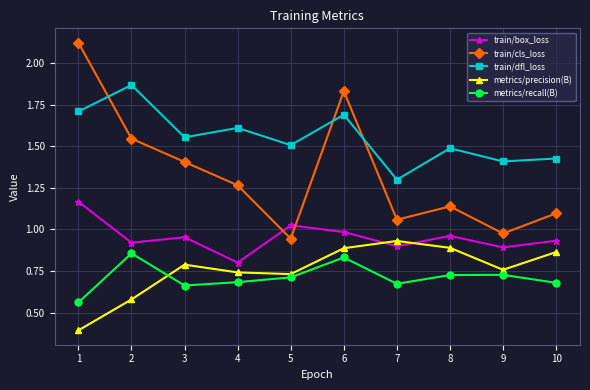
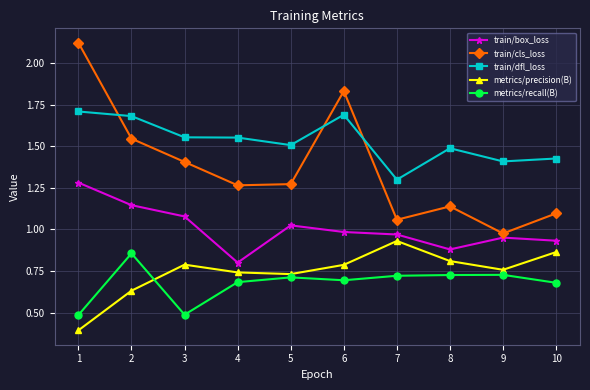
  {
    "train/box_loss": {
-     "1": 1.17,
-     "2": 0.92,
-     "3": 0.95,
+     "1": 1.28,
+     "2": 1.15,
+     "3": 1.08,
      "4": 0.80,
      "5": 1.02,
      "6": 0.98,
-     "7": 0.90,
-     "8": 0.96,
-     "9": 0.89,
+     "7": 0.97,
+     "8": 0.88,
+     "9": 0.95,
      "10": 0.93
    },
    "train/cls_loss": {
      "1": 2.12,
      "2": 1.55,
      "3": 1.41,
      "4": 1.27,
-     "5": 0.94,
+     "5": 1.27,
      "6": 1.83,
      "7": 1.06,
      "8": 1.14,
      "9": 0.98,
      "10": 1.10
    },
    "train/dfl_loss": {
      "1": 1.71,
-     "2": 1.87,
+     "2": 1.68,
      "3": 1.55,
-     "4": 1.61,
+     "4": 1.55,
      "5": 1.51,
      "6": 1.69,
      "7": 1.30,
      "8": 1.49,
      "9": 1.41,
      "10": 1.43
    },
    "metrics/precision(B)": {
      "1": 0.39,
-     "2": 0.58,
+     "2": 0.63,
      "3": 0.79,
      "4": 0.74,
      "5": 0.73,
-     "6": 0.89,
+     "6": 0.79,
      "7": 0.93,
-     "8": 0.89,
+     "8": 0.81,
      "9": 0.76,
      "10": 0.86
    },
    "metrics/recall(B)": {
-     "1": 0.56,
+     "1": 0.49,
      "2": 0.86,
-     "3": 0.66,
+     "3": 0.49,
      "4": 0.68,
      "5": 0.71,
-     "6": 0.83,
-     "7": 0.67,
+     "6": 0.69,
+     "7": 0.72,
      "8": 0.73,
      "9": 0.73,
      "10": 0.68
    }
  }
